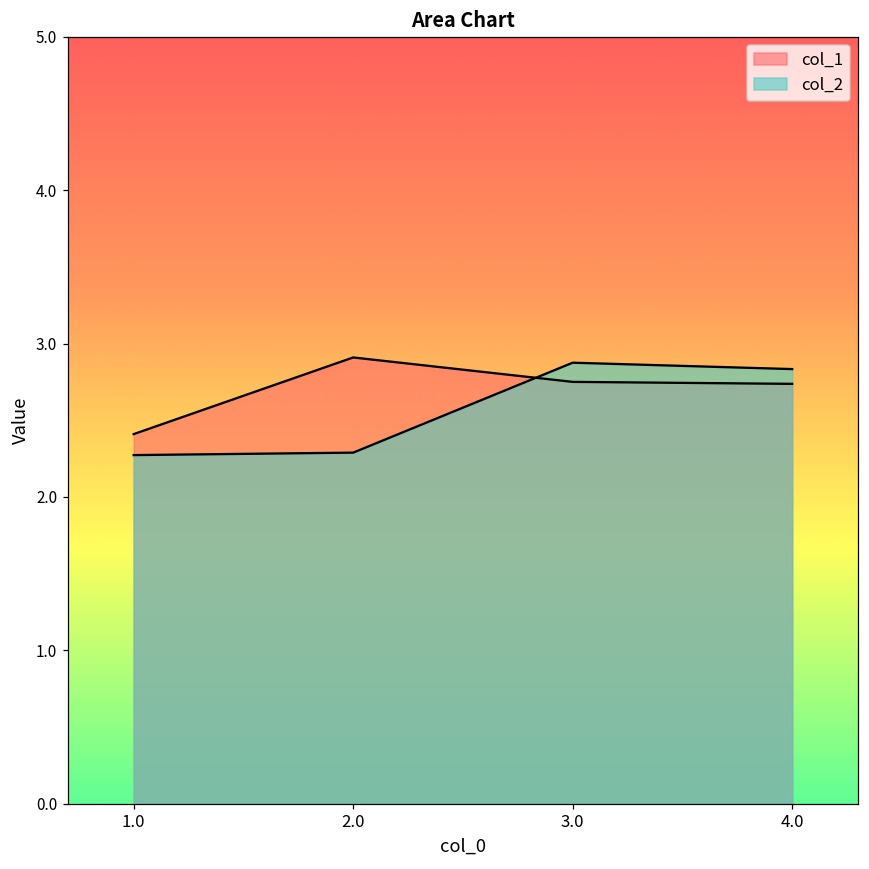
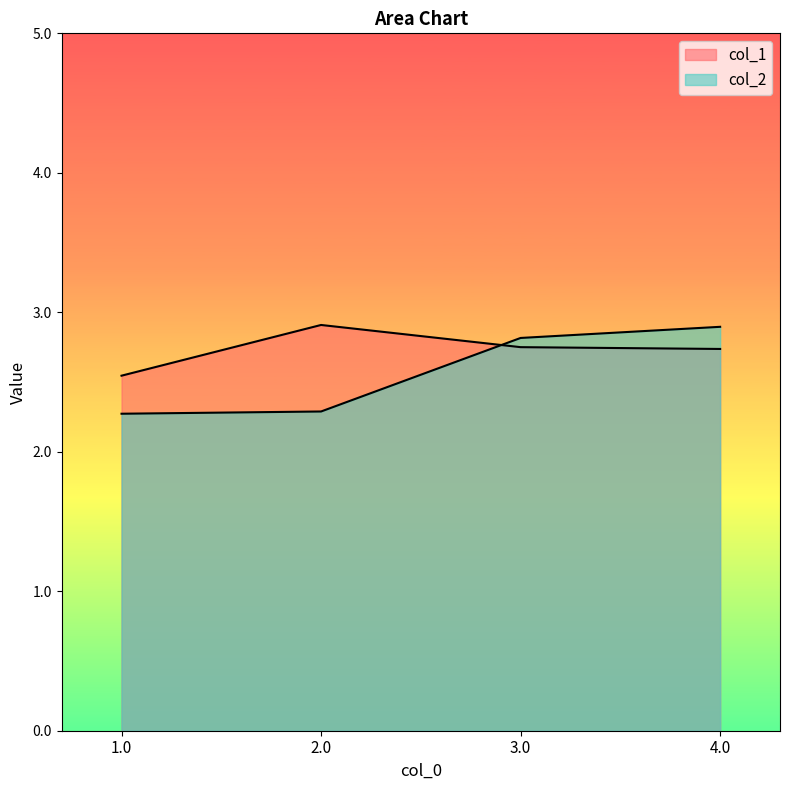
  {
    "col_1": {
-     "1.0": 2.41,
+     "1.0": 2.55,
      "2.0": 2.91,
      "3.0": 2.75,
      "4.0": 2.74
    },
    "col_2": {
      "1.0": 2.27,
      "2.0": 2.29,
-     "3.0": 2.88,
-     "4.0": 2.83
+     "3.0": 2.82,
+     "4.0": 2.90
    }
  }
